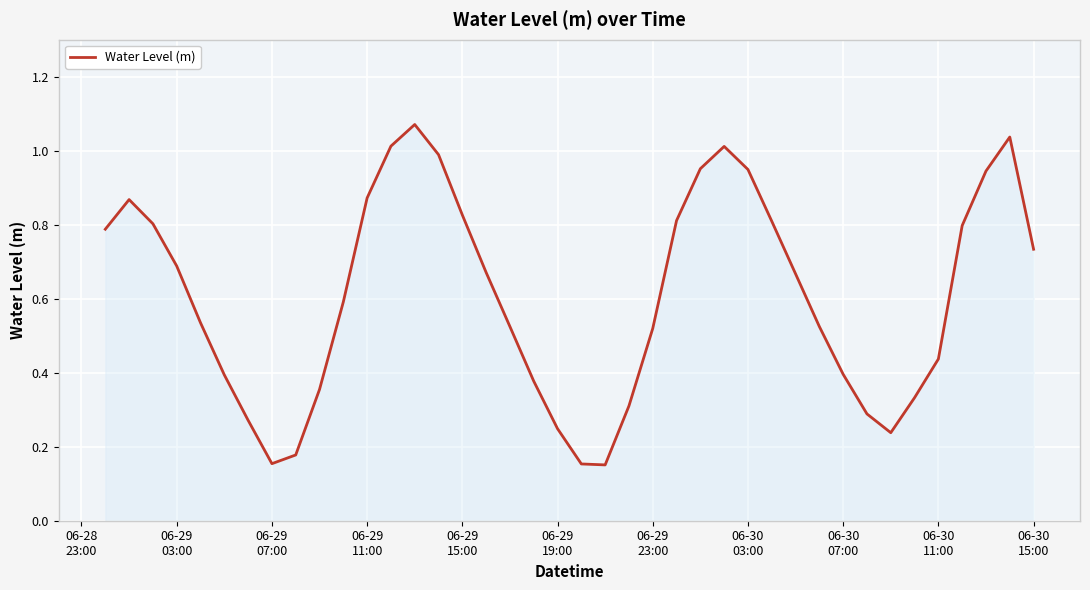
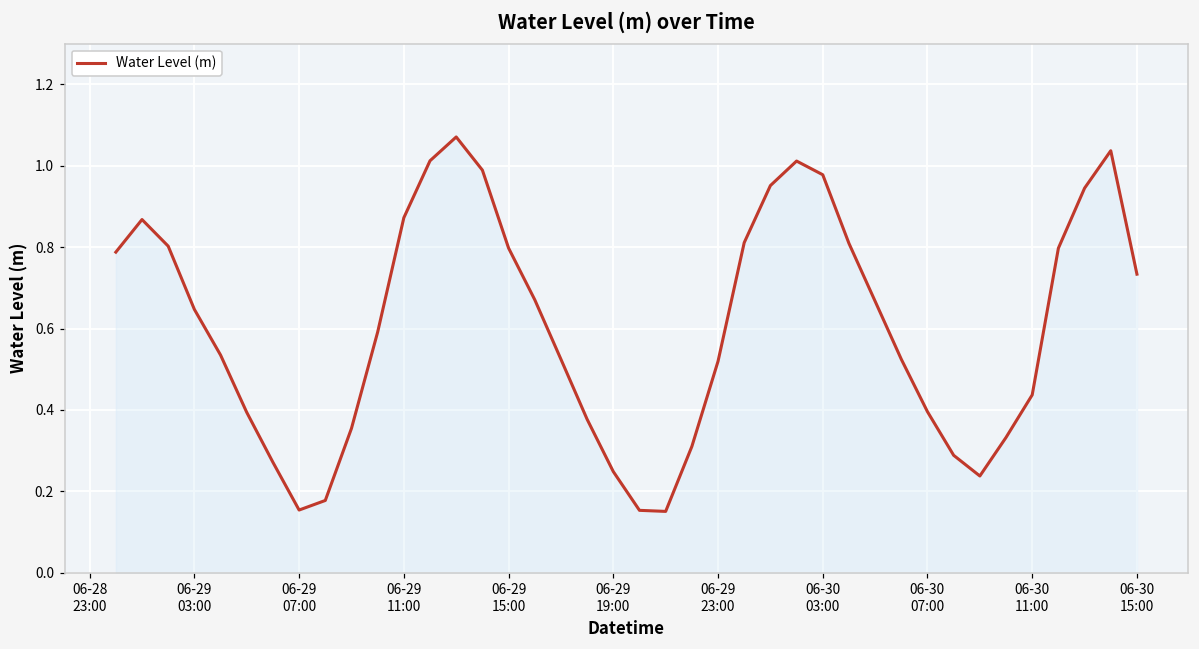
  {
-   "06-29 03:00": 0.69,
+   "06-29 03:00": 0.65,
    "06-29 07:00": 0.15,
    "06-29 11:00": 0.87,
-   "06-29 15:00": 0.83,
+   "06-29 15:00": 0.80,
    "06-29 19:00": 0.25,
    "06-29 23:00": 0.52,
-   "06-30 03:00": 0.95,
+   "06-30 03:00": 0.98,
    "06-30 07:00": 0.40,
    "06-30 11:00": 0.44,
    "06-30 15:00": 0.73
  }
